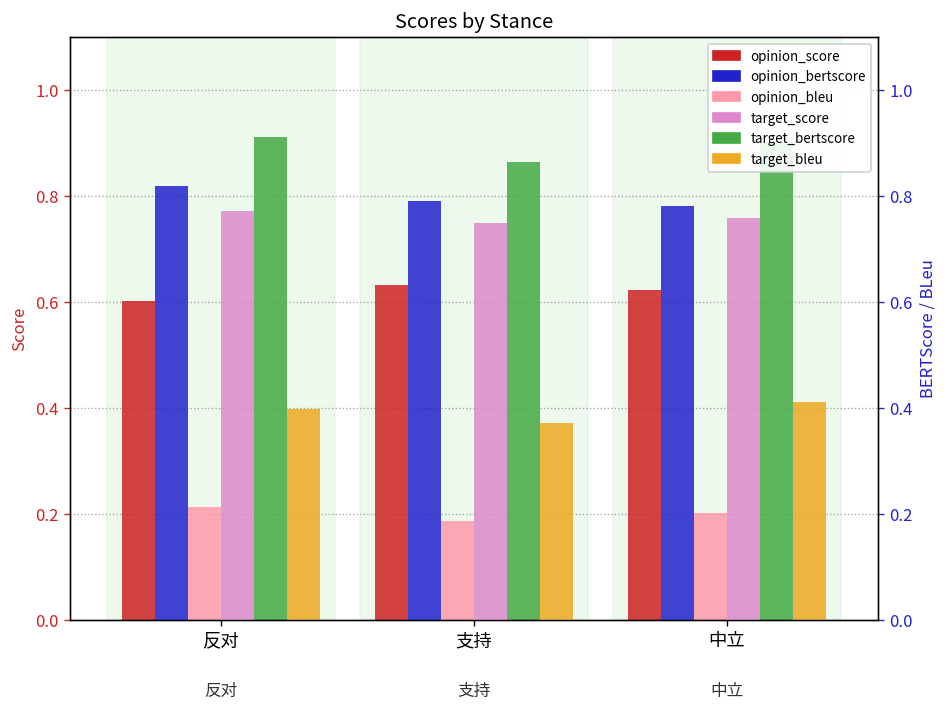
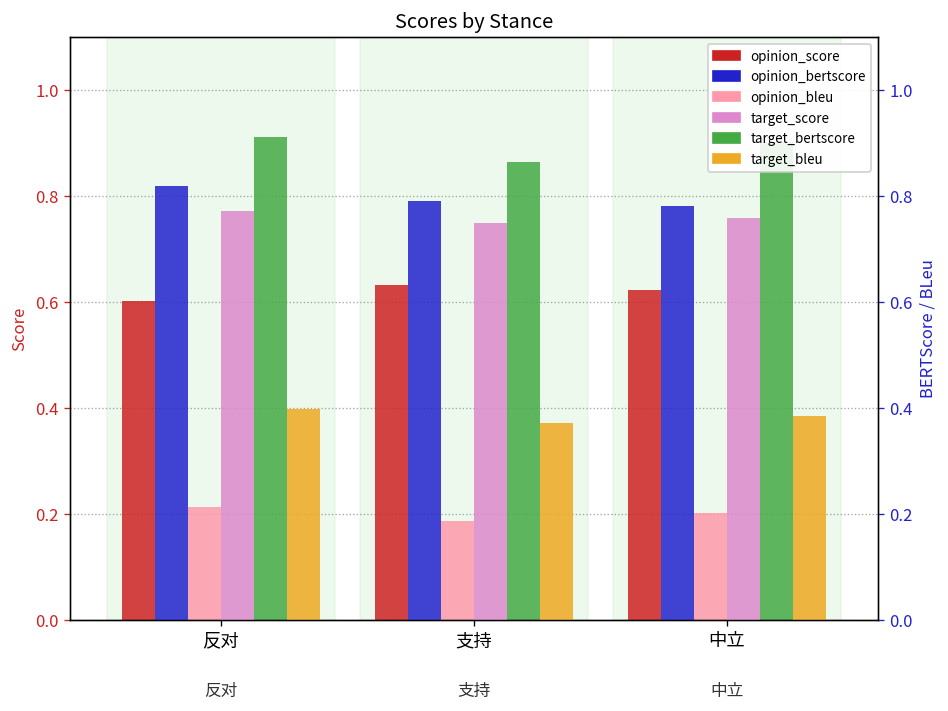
  {
    "opinion_score": {
      "反对": 0.60,
      "支持": 0.63,
      "中立": 0.62
    },
    "target_bertscore": {
      "反对": 0.91,
      "支持": 0.86
    },
    "opinion_bertscore": {
      "反对": 0.82,
      "支持": 0.79,
      "中立": 0.78
    },
    "target_bleu": {
      "反对": 0.40,
      "支持": 0.37,
-     "中立": 0.41
+     "中立": 0.39
    }
  }
